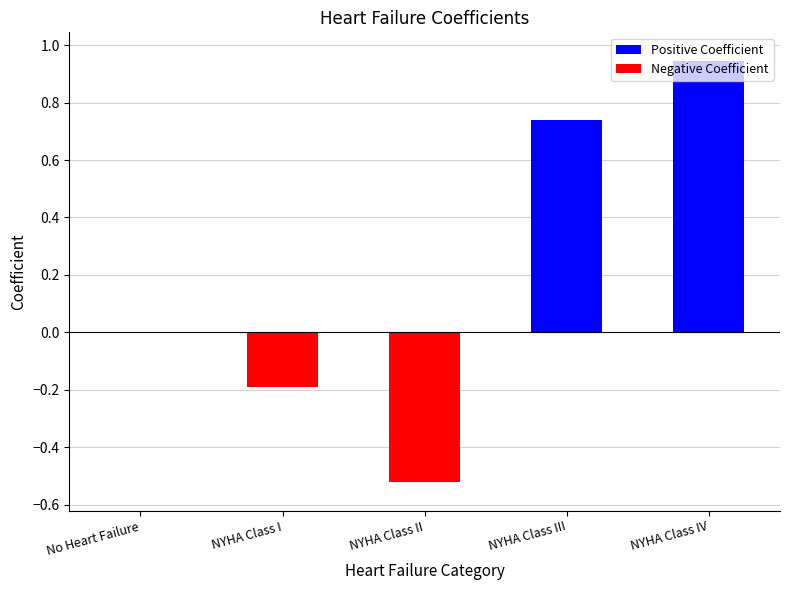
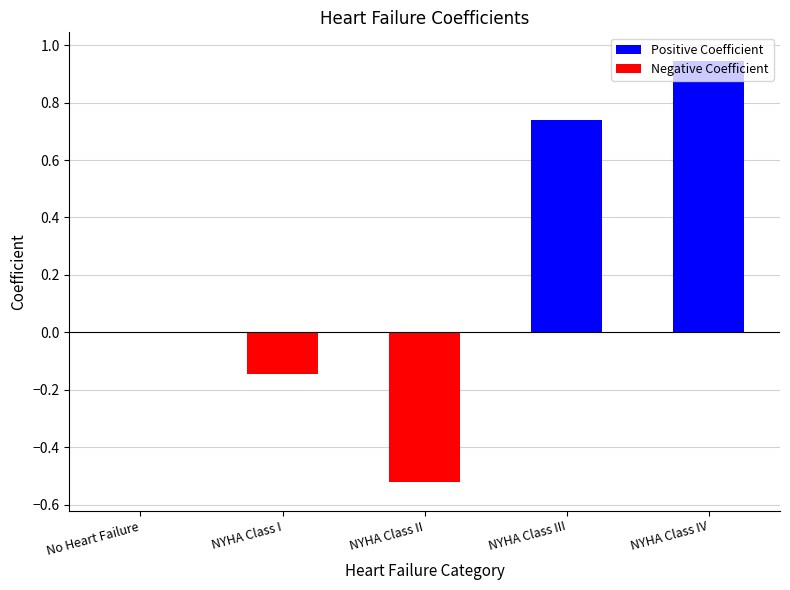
  {
    "No Heart Failure": 0.00,
-   "NYHA Class I": -0.19,
+   "NYHA Class I": -0.15,
    "NYHA Class II": -0.52,
    "NYHA Class III": 0.74
  }
